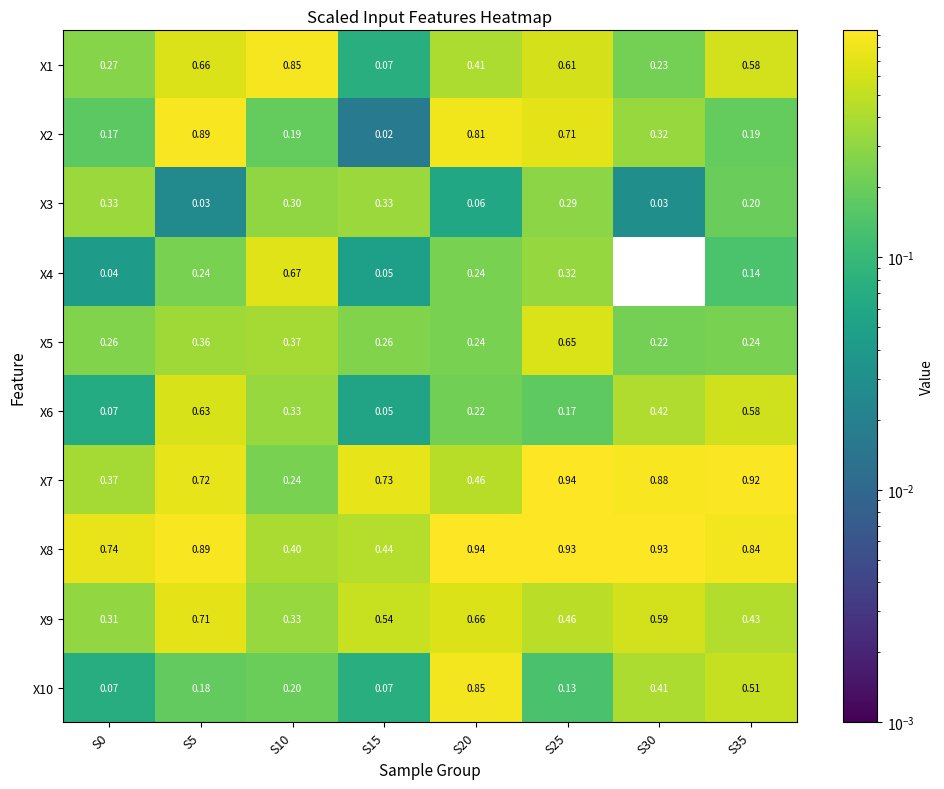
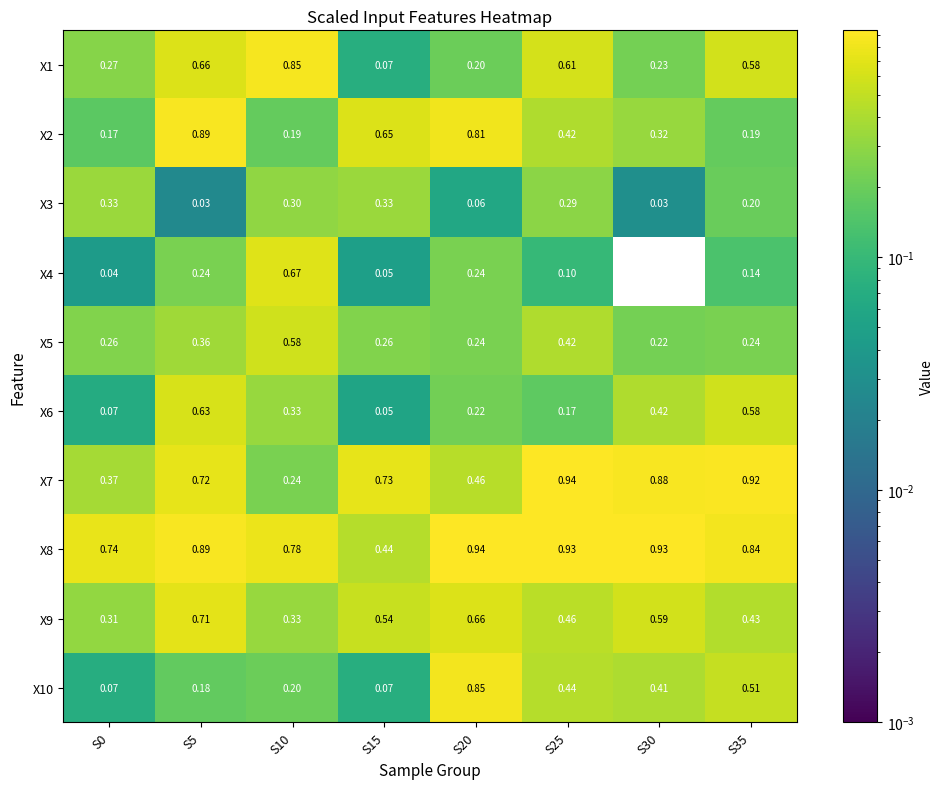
  {
    "X1": {
      "S0": 0.27,
      "S5": 0.66,
      "S10": 0.85,
      "S15": 0.07,
-     "S20": 0.41,
+     "S20": 0.20,
      "S25": 0.61,
      "S30": 0.23,
      "S35": 0.58
    },
    "X2": {
      "S0": 0.17,
      "S5": 0.89,
      "S10": 0.19,
-     "S15": 0.02,
+     "S15": 0.65,
      "S20": 0.81,
-     "S25": 0.71,
+     "S25": 0.42,
      "S30": 0.32,
      "S35": 0.19
    },
    "X3": {
      "S0": 0.33,
      "S5": 0.03,
      "S10": 0.30,
      "S15": 0.33,
      "S20": 0.06,
      "S25": 0.29,
      "S30": 0.03,
      "S35": 0.20
    },
    "X4": {
      "S0": 0.04,
      "S5": 0.24,
      "S10": 0.67,
      "S15": 0.05,
      "S20": 0.24,
-     "S25": 0.32,
+     "S25": 0.10,
      "S35": 0.14
    },
    "X5": {
      "S0": 0.26,
      "S5": 0.36,
-     "S10": 0.37,
+     "S10": 0.58,
      "S15": 0.26,
      "S20": 0.24,
-     "S25": 0.65,
+     "S25": 0.42,
      "S30": 0.22,
      "S35": 0.24
    },
    "X6": {
      "S0": 0.07,
      "S5": 0.63,
      "S10": 0.33,
      "S15": 0.05,
      "S20": 0.22,
      "S25": 0.17,
      "S30": 0.42,
      "S35": 0.58
    },
    "X7": {
      "S0": 0.37,
      "S5": 0.72,
      "S10": 0.24,
      "S15": 0.73,
      "S20": 0.46,
      "S25": 0.94,
      "S30": 0.88,
      "S35": 0.92
    },
    "X8": {
      "S0": 0.74,
      "S5": 0.89,
-     "S10": 0.40,
+     "S10": 0.78,
      "S15": 0.44,
      "S20": 0.94,
      "S25": 0.93,
      "S30": 0.93,
      "S35": 0.84
    },
    "X9": {
      "S0": 0.31,
      "S5": 0.71,
      "S10": 0.33,
      "S15": 0.54,
      "S20": 0.66,
      "S25": 0.46,
      "S30": 0.59,
      "S35": 0.43
    },
    "X10": {
      "S0": 0.07,
      "S5": 0.18,
      "S10": 0.20,
      "S15": 0.07,
      "S20": 0.85,
-     "S25": 0.13,
+     "S25": 0.44,
      "S30": 0.41,
      "S35": 0.51
    }
  }
